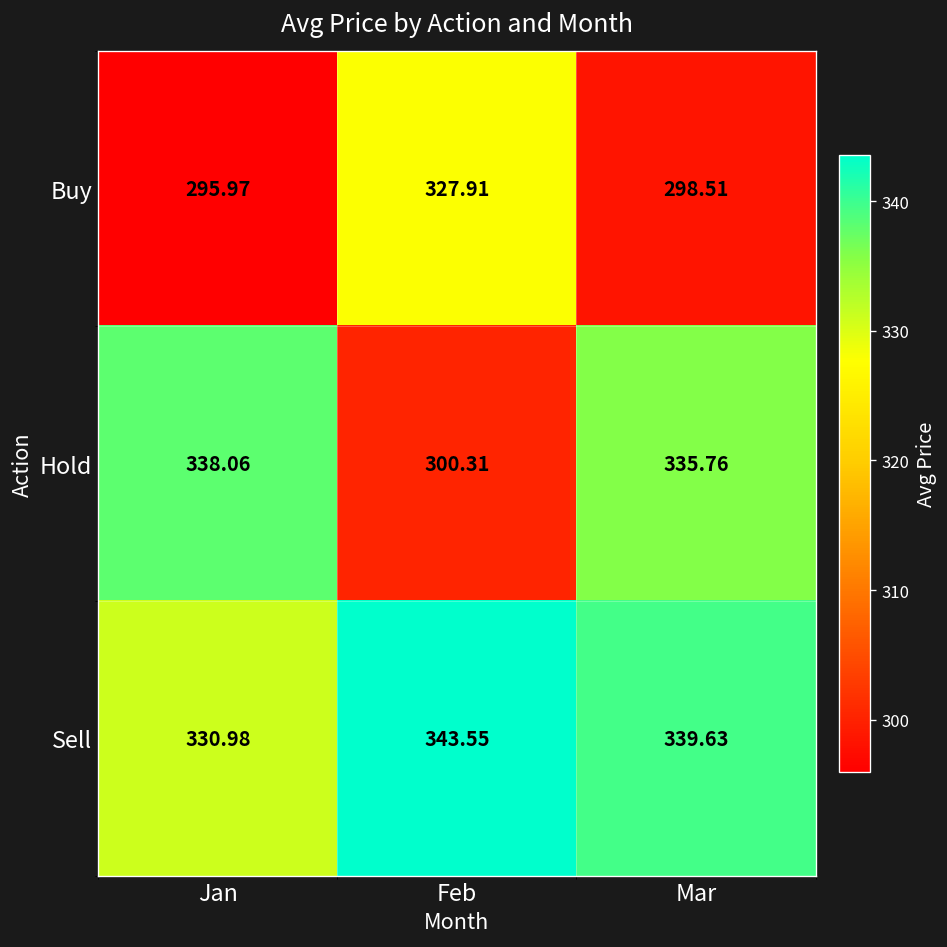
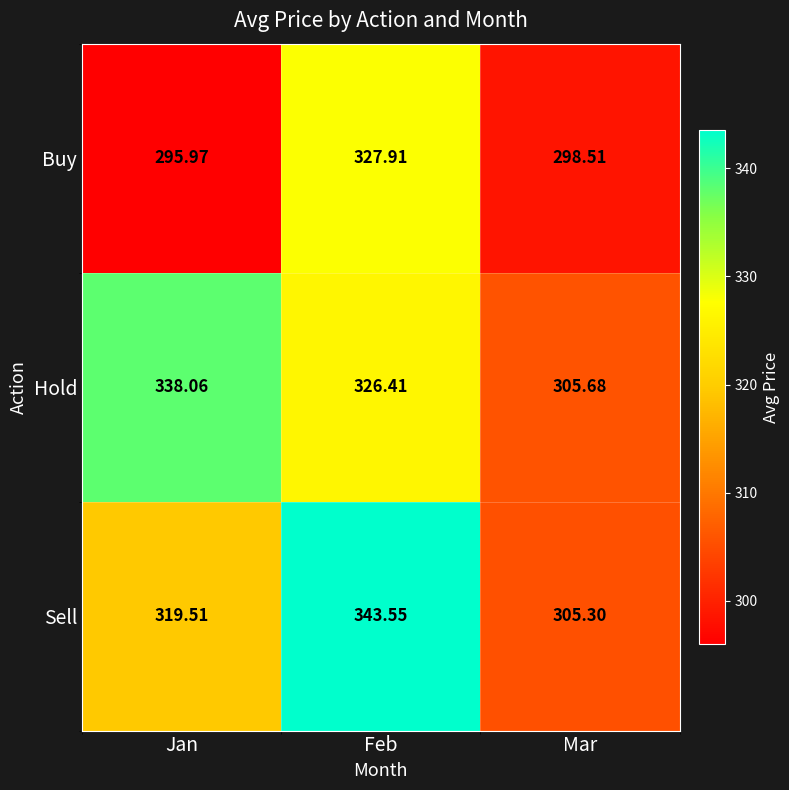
  {
    "Buy": {
      "Jan": 295.97,
      "Feb": 327.91,
      "Mar": 298.51
    },
    "Hold": {
      "Jan": 338.06,
-     "Feb": 300.31,
-     "Mar": 335.76
+     "Feb": 326.41,
+     "Mar": 305.68
    },
    "Sell": {
-     "Jan": 330.98,
+     "Jan": 319.51,
      "Feb": 343.55,
-     "Mar": 339.63
+     "Mar": 305.30
    }
  }
